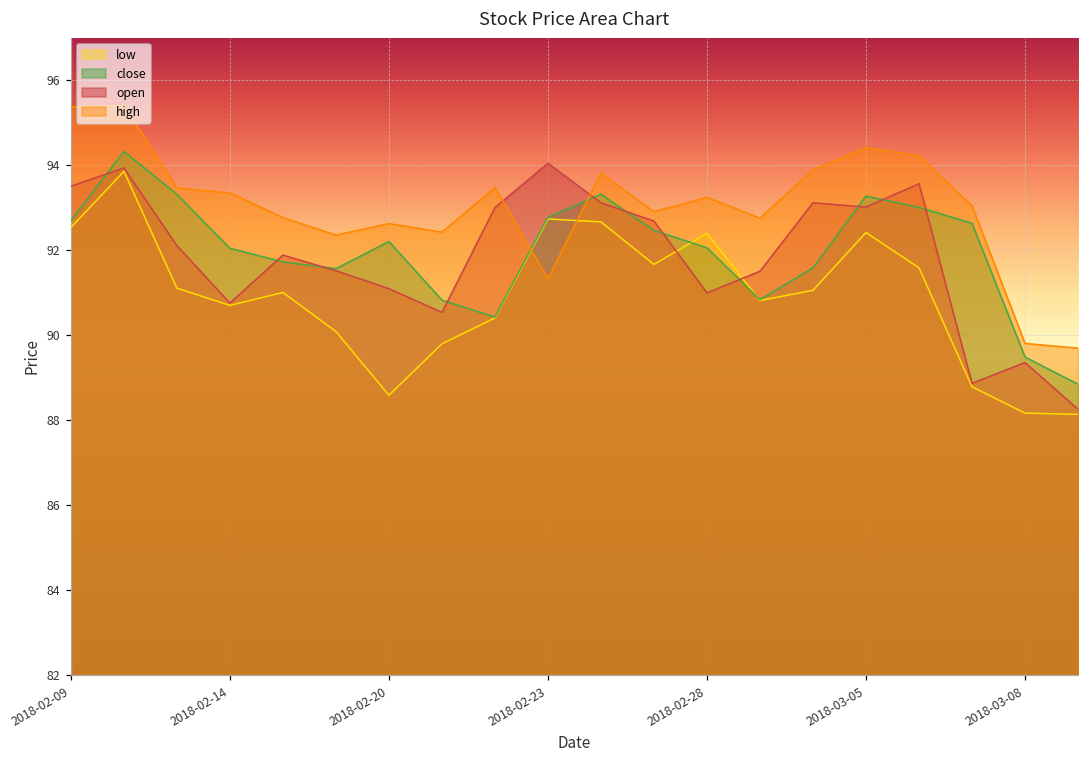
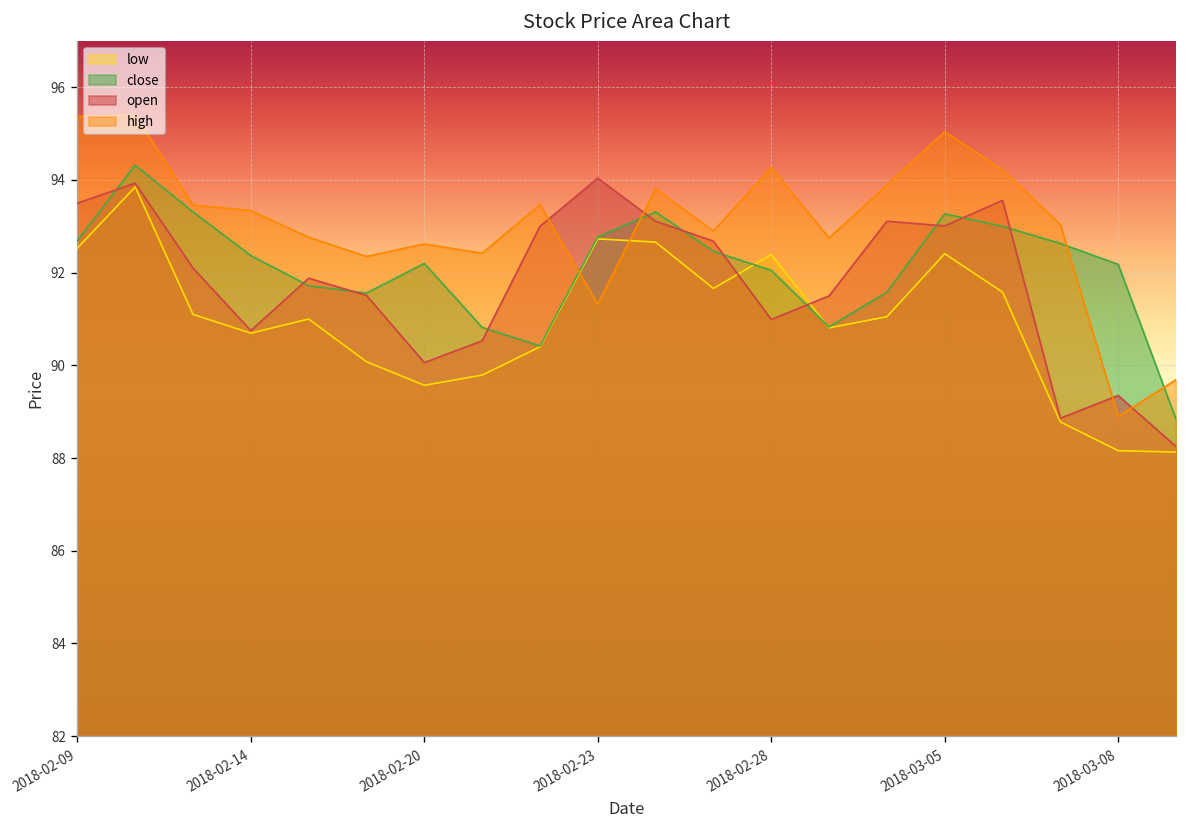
  {
    "low": {
      "2018-02-09": 92.5,
-     "2018-02-20": 88.6,
+     "2018-02-20": 89.6,
      "2018-02-28": 92.4,
      "2018-03-05": 92.4,
      "2018-03-08": 88.2
    },
    "close": {
      "2018-02-09": 92.7,
-     "2018-02-14": 92.0,
+     "2018-02-14": 92.4,
      "2018-02-20": 92.2,
      "2018-02-28": 92.1,
      "2018-03-05": 93.3,
-     "2018-03-08": 89.5
+     "2018-03-08": 92.2
    },
    "open": {
      "2018-02-09": 93.5,
-     "2018-02-20": 91.1,
+     "2018-02-20": 90.1,
      "2018-02-23": 94.0,
      "2018-02-28": 91.0,
      "2018-03-05": 93.0,
      "2018-03-08": 89.4
    },
    "high": {
      "2018-02-09": 95.4,
      "2018-02-14": 93.3,
      "2018-02-20": 92.6,
      "2018-02-23": 91.3,
-     "2018-02-28": 93.2,
-     "2018-03-05": 94.4,
-     "2018-03-08": 89.8
+     "2018-02-28": 94.3,
+     "2018-03-05": 95.0,
+     "2018-03-08": 88.9
    }
  }
